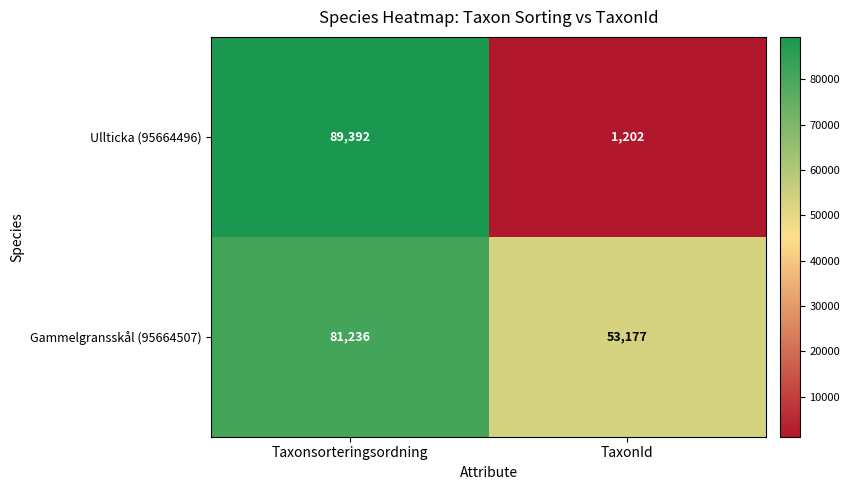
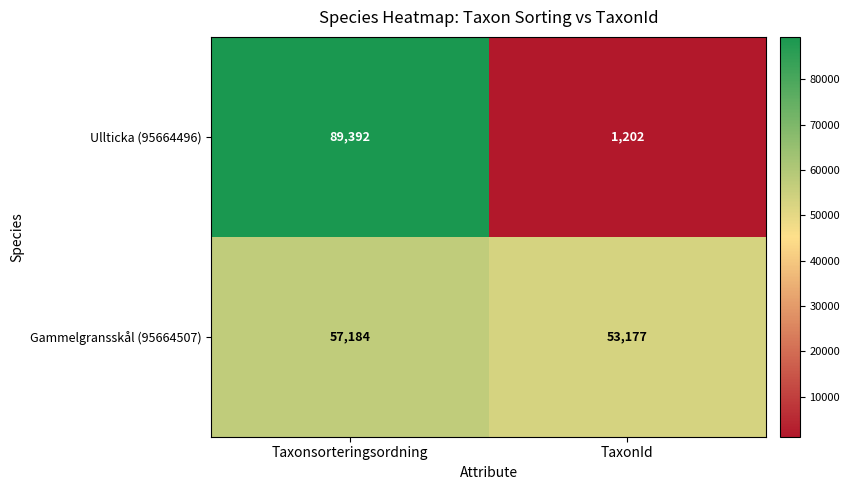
  {
    "Ullticka (95664496)": {
      "Taxonsorteringsordning": "89,392",
      "TaxonId": "1,202"
    },
    "Gammelgransskål (95664507)": {
-     "Taxonsorteringsordning": "81,236",
+     "Taxonsorteringsordning": "57,184",
      "TaxonId": "53,177"
    }
  }
